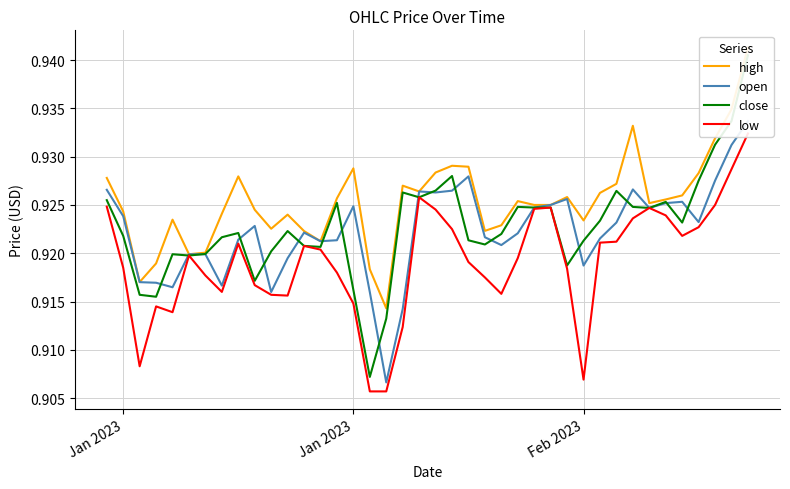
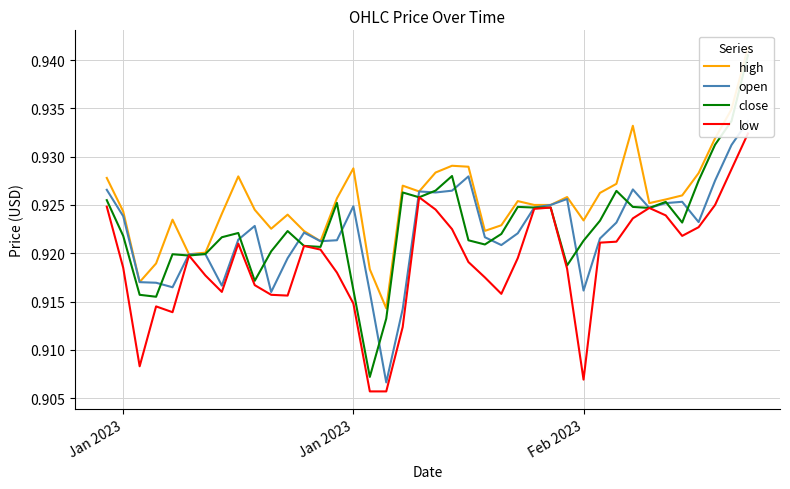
  {
    "high": {
      "Feb 2023": 0.923
    },
    "open": {
-     "Feb 2023": 0.919
+     "Feb 2023": 0.916
    },
    "close": {
      "Feb 2023": 0.921
    },
    "low": {
      "Feb 2023": 0.907
    }
  }
